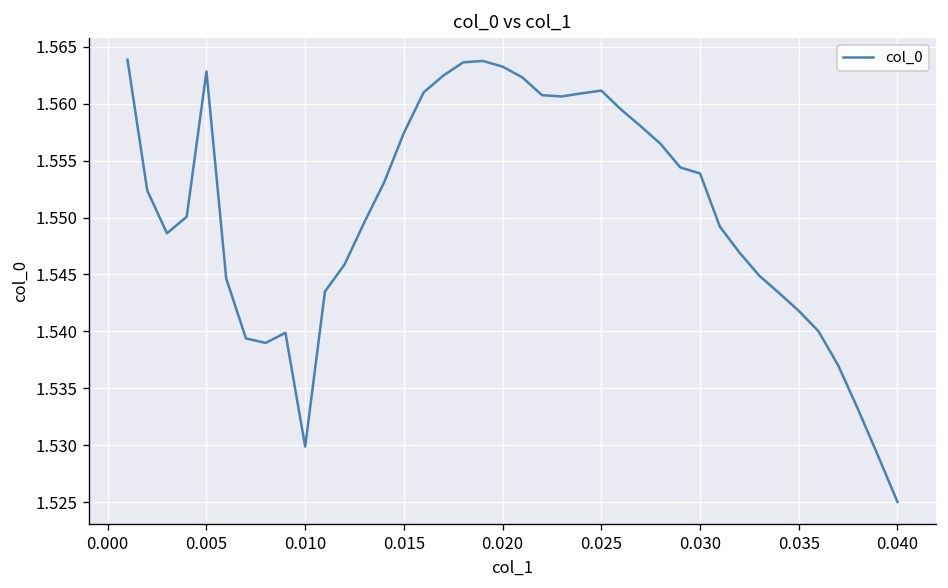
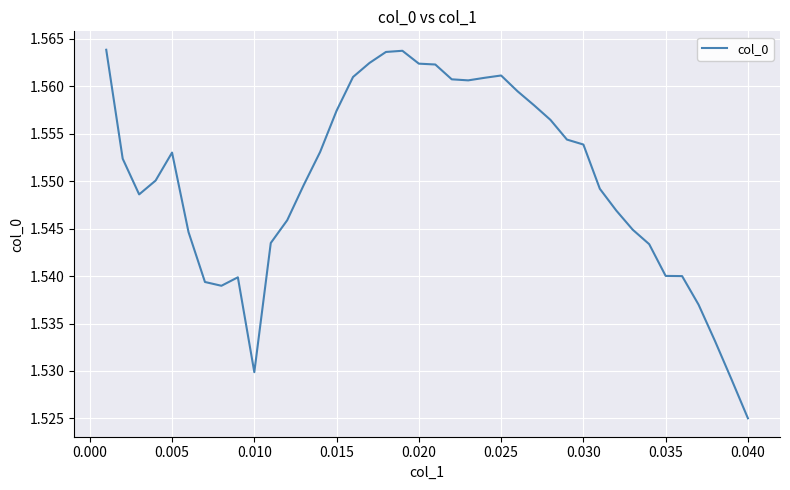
  {
-   "0.005": 1.563,
+   "0.005": 1.553,
    "0.010": 1.530,
    "0.015": 1.557,
-   "0.020": 1.563,
+   "0.020": 1.562,
    "0.025": 1.561,
    "0.030": 1.554,
-   "0.035": 1.542,
+   "0.035": 1.540,
    "0.040": 1.525
  }
